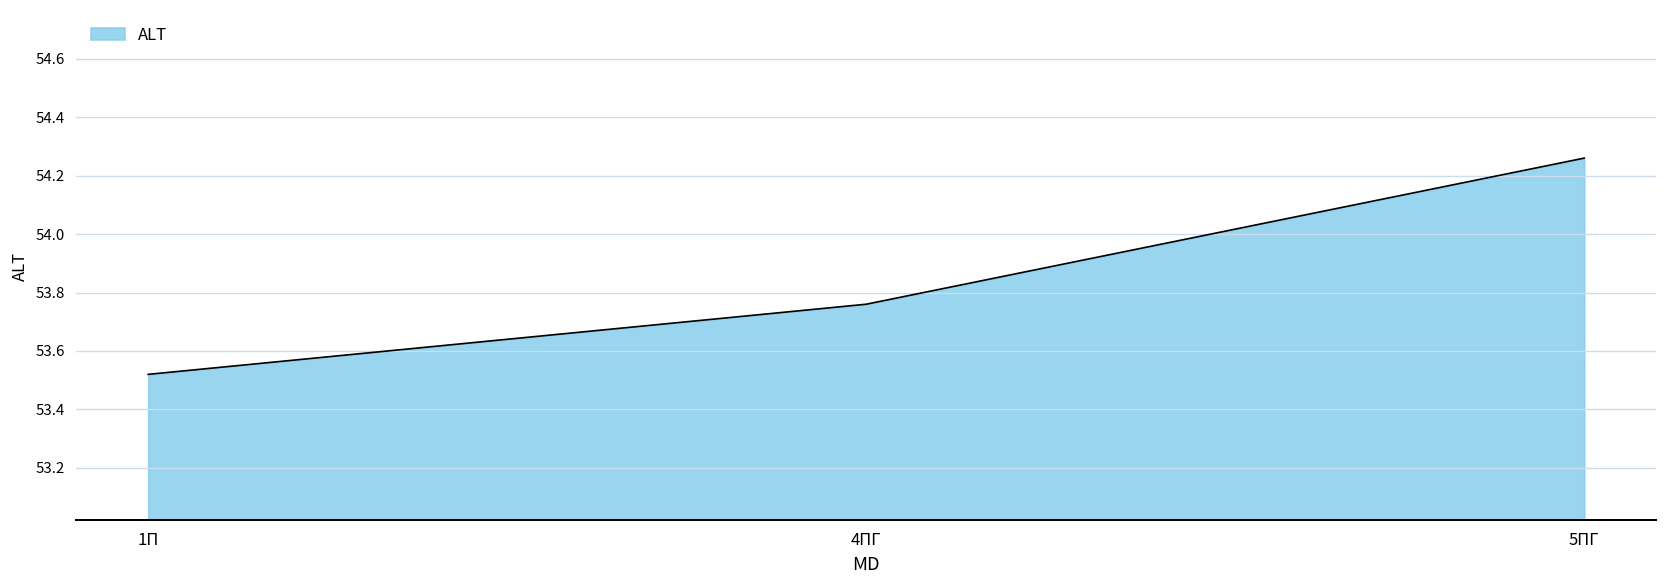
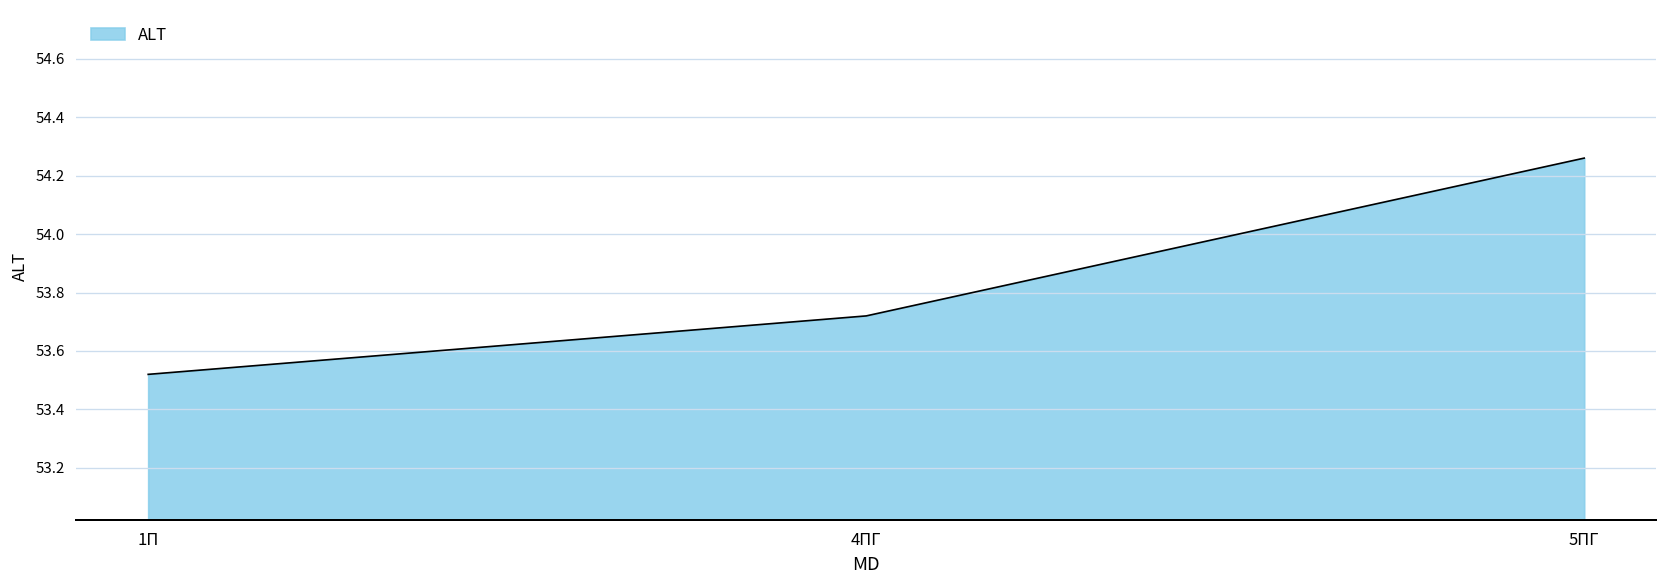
  {
    "1П": 53.52,
-   "4ПГ": 53.76,
+   "4ПГ": 53.72,
    "5ПГ": 54.26
  }
